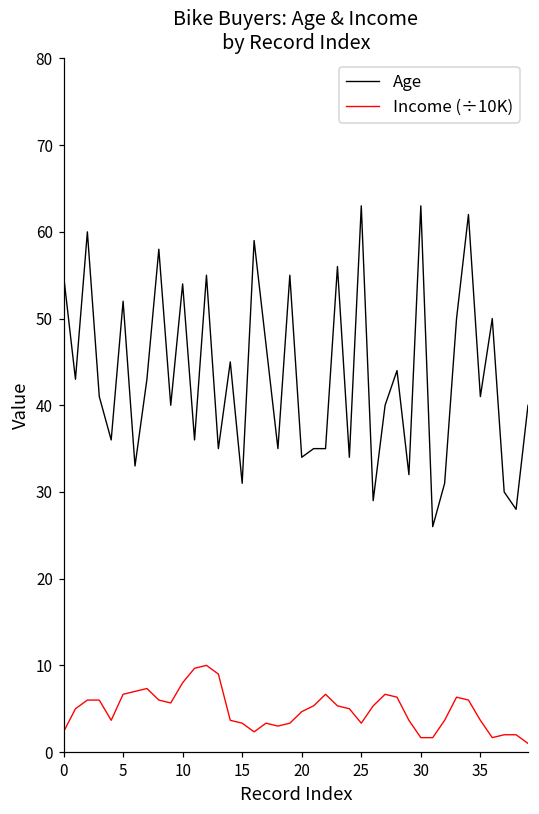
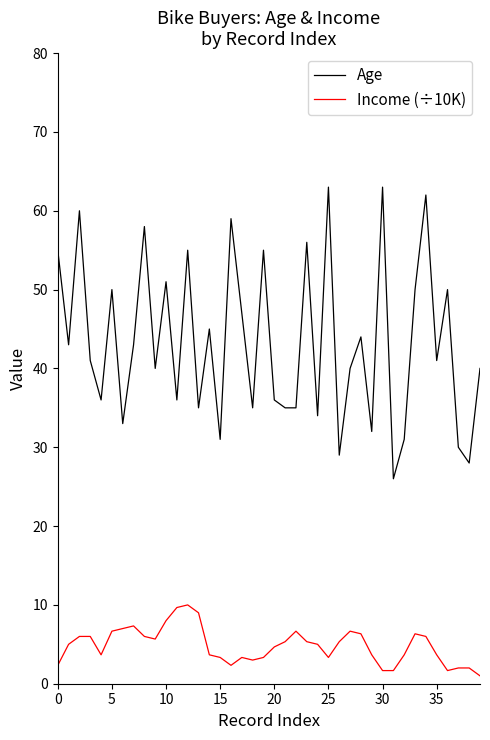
  {
    "Age": {
      "0": 55,
-     "5": 52,
-     "10": 54,
+     "5": 50,
+     "10": 51,
      "15": 31,
-     "20": 34,
+     "20": 36,
      "25": 63,
      "30": 63,
      "35": 41
    },
    "Income (÷10K)": {
      "0": 2,
      "5": 7,
      "10": 8,
      "15": 3,
      "20": 5,
      "25": 3,
      "30": 2,
      "35": 4
    }
  }
